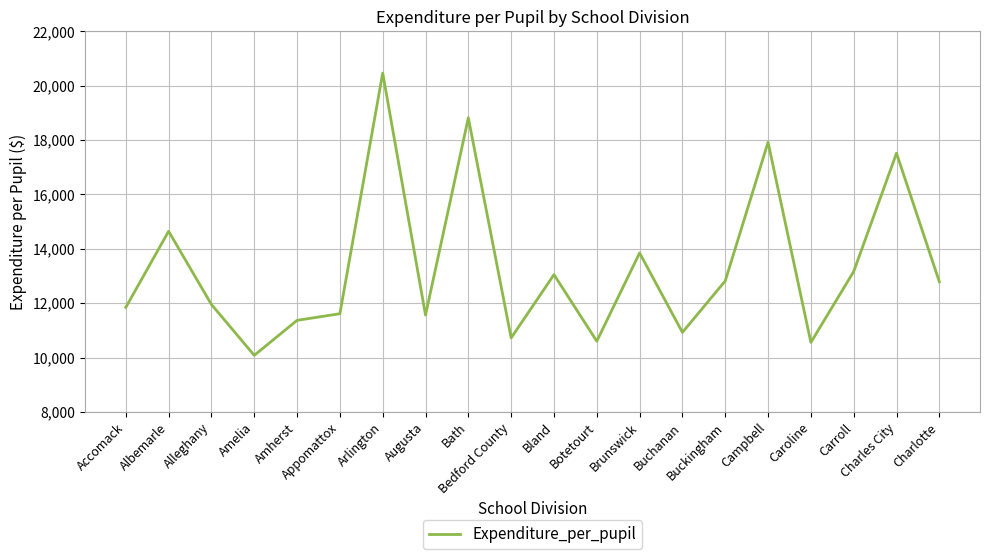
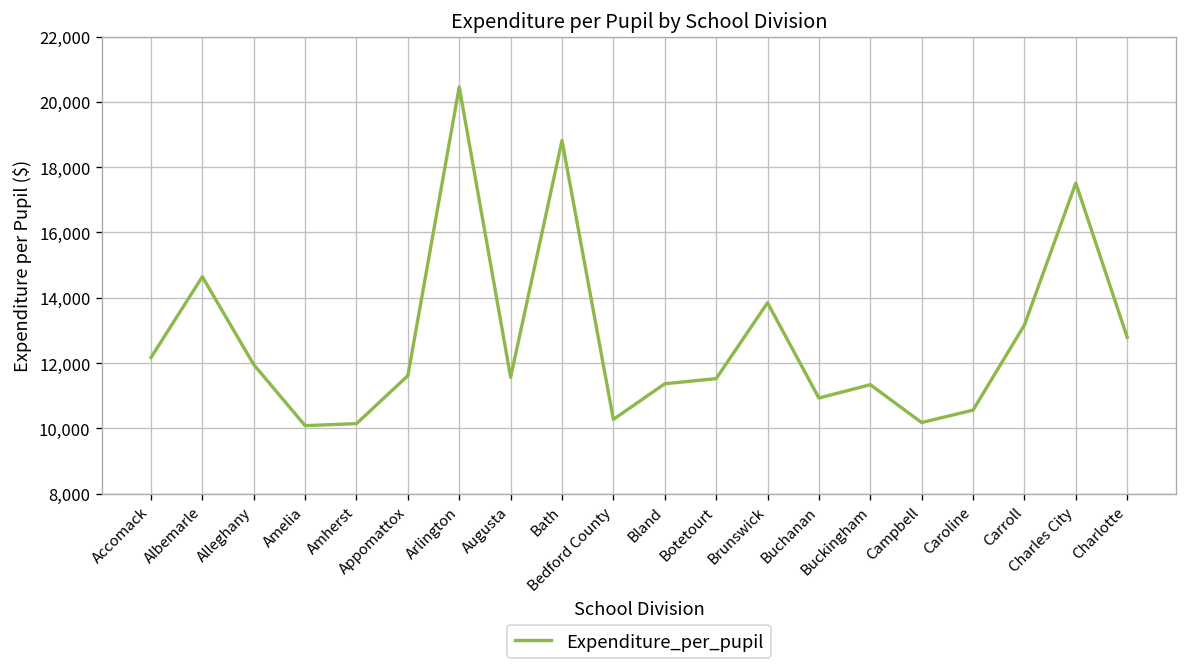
  {
-   "Accomack": "11,800",
+   "Accomack": "12,200",
    "Albemarle": "14,600",
    "Alleghany": "12,000",
    "Amelia": "10,100",
-   "Amherst": "11,400",
+   "Amherst": "10,100",
    "Appomattox": "11,600",
    "Arlington": "20,500",
    "Augusta": "11,600",
    "Bath": "18,800",
-   "Bedford County": "10,700",
-   "Bland": "13,000",
-   "Botetourt": "10,600",
+   "Bedford County": "10,300",
+   "Bland": "11,400",
+   "Botetourt": "11,500",
    "Brunswick": "13,800",
    "Buchanan": "10,900",
-   "Buckingham": "12,800",
-   "Campbell": "17,900",
+   "Buckingham": "11,300",
+   "Campbell": "10,200",
    "Caroline": "10,600",
    "Carroll": "13,200",
    "Charles City": "17,500",
    "Charlotte": "12,800"
  }
